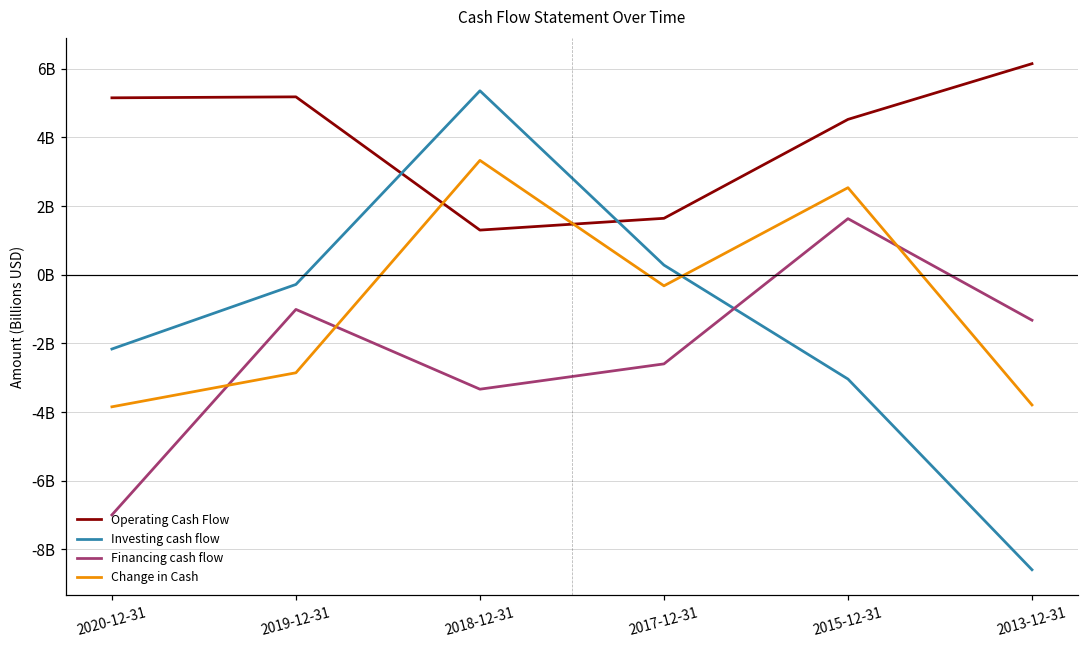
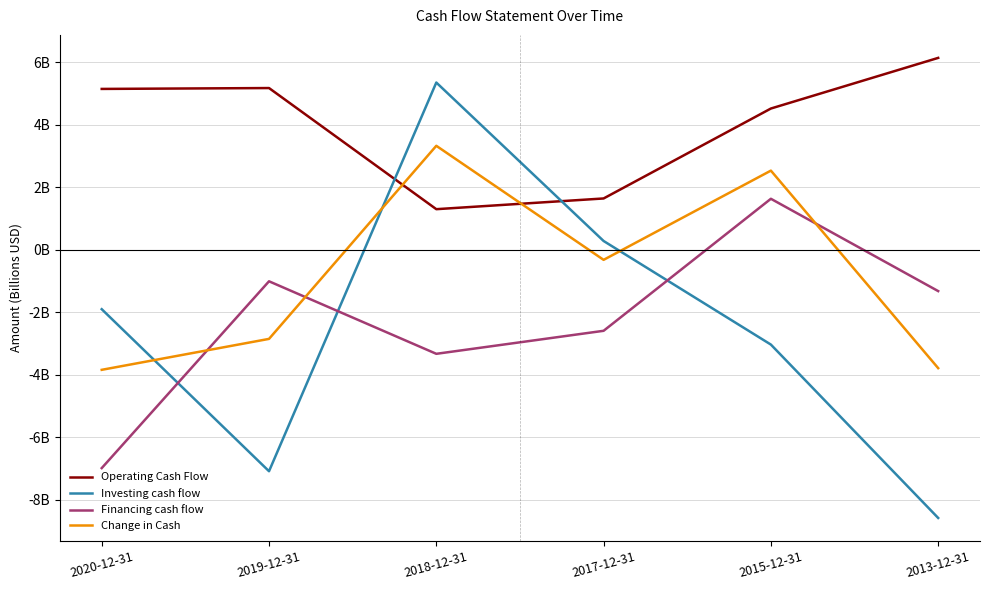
  {
    "Operating Cash Flow": {
      "2020-12-31": 5200000000,
      "2019-12-31": 5200000000,
      "2018-12-31": 1300000000,
      "2017-12-31": 1600000000,
      "2015-12-31": 4500000000,
      "2013-12-31": 6100000000
    },
    "Investing cash flow": {
-     "2020-12-31": -2200000000,
-     "2019-12-31": -300000000,
+     "2020-12-31": -1900000000,
+     "2019-12-31": -7100000000,
      "2018-12-31": 5400000000,
      "2017-12-31": 300000000,
      "2015-12-31": -3000000000,
      "2013-12-31": -8600000000
    },
    "Financing cash flow": {
      "2020-12-31": -7000000000,
      "2019-12-31": -1000000000,
      "2018-12-31": -3300000000,
      "2017-12-31": -2600000000,
      "2015-12-31": 1600000000,
      "2013-12-31": -1300000000
    },
    "Change in Cash": {
      "2020-12-31": -3800000000,
      "2019-12-31": -2900000000,
      "2018-12-31": 3300000000,
      "2017-12-31": -300000000,
      "2015-12-31": 2500000000,
      "2013-12-31": -3800000000
    }
  }
